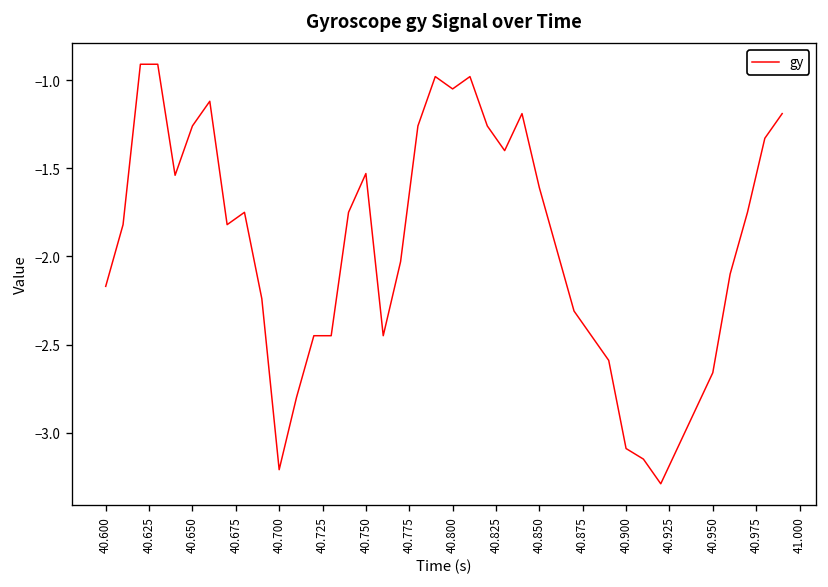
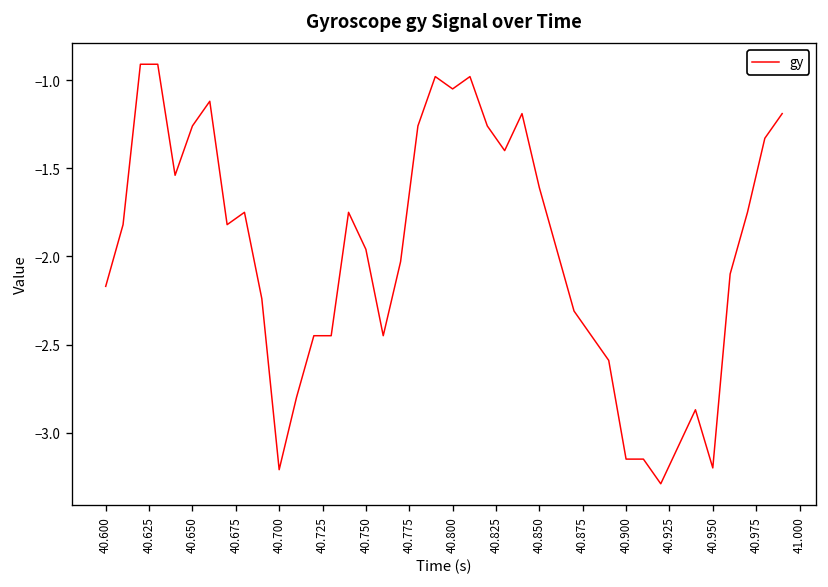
  {
    "40.600": -2.17,
    "40.650": -1.26,
    "40.700": -3.21,
-   "40.750": -1.53,
+   "40.750": -1.96,
    "40.800": -1.05,
    "40.850": -1.61,
-   "40.900": -3.09,
-   "40.950": -2.66
+   "40.900": -3.15,
+   "40.950": -3.20
  }
